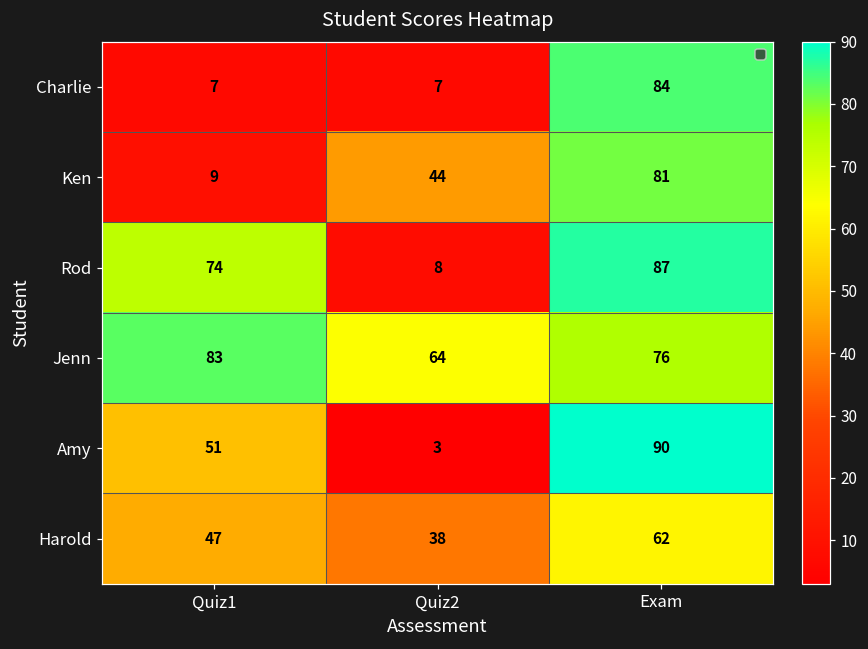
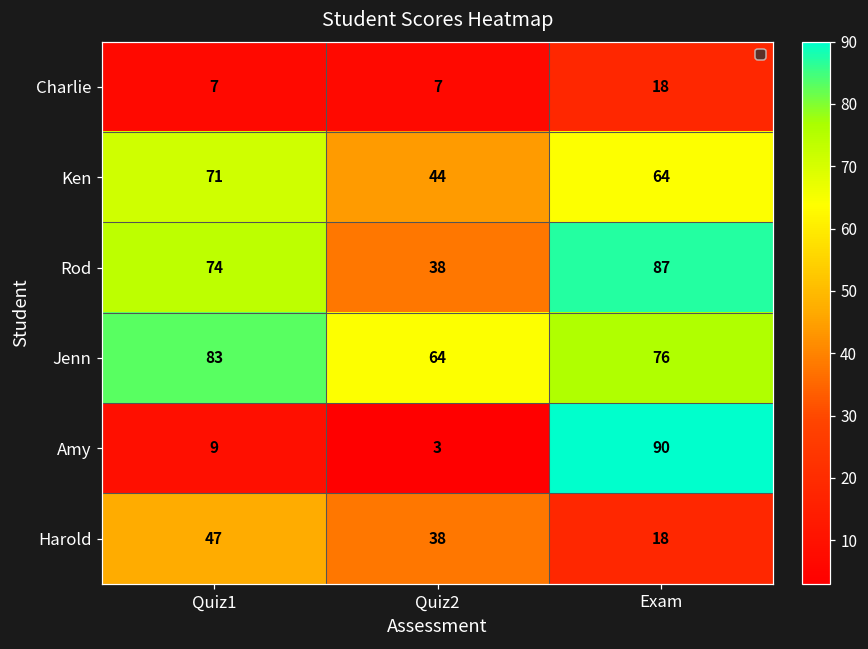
  {
    "Charlie": {
      "Quiz1": 7,
      "Quiz2": 7,
-     "Exam": 84
+     "Exam": 18
    },
    "Ken": {
-     "Quiz1": 9,
+     "Quiz1": 71,
      "Quiz2": 44,
-     "Exam": 81
+     "Exam": 64
    },
    "Rod": {
      "Quiz1": 74,
-     "Quiz2": 8,
+     "Quiz2": 38,
      "Exam": 87
    },
    "Jenn": {
      "Quiz1": 83,
      "Quiz2": 64,
      "Exam": 76
    },
    "Amy": {
-     "Quiz1": 51,
+     "Quiz1": 9,
      "Quiz2": 3,
      "Exam": 90
    },
    "Harold": {
      "Quiz1": 47,
      "Quiz2": 38,
-     "Exam": 62
+     "Exam": 18
    }
  }
